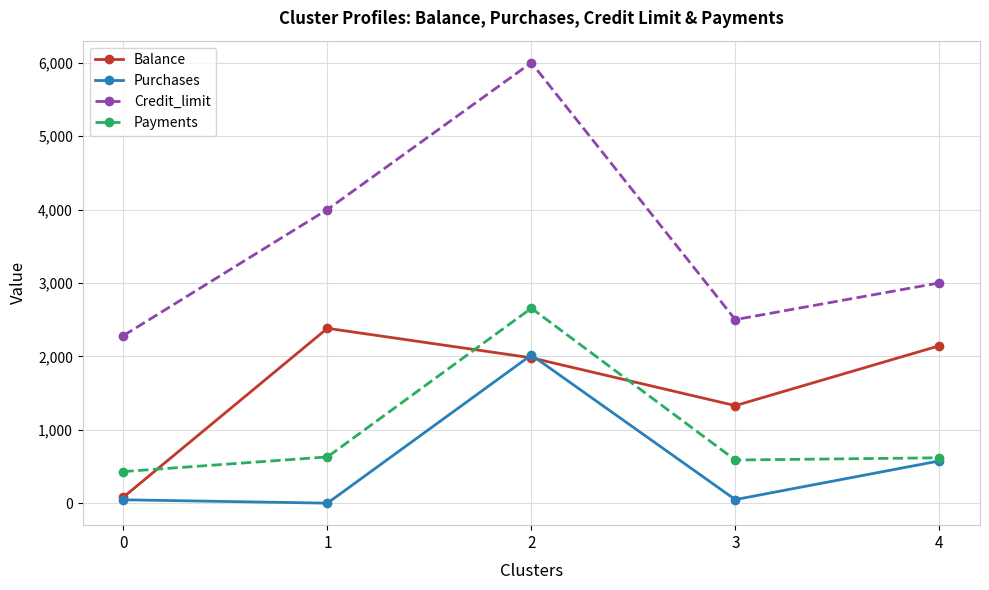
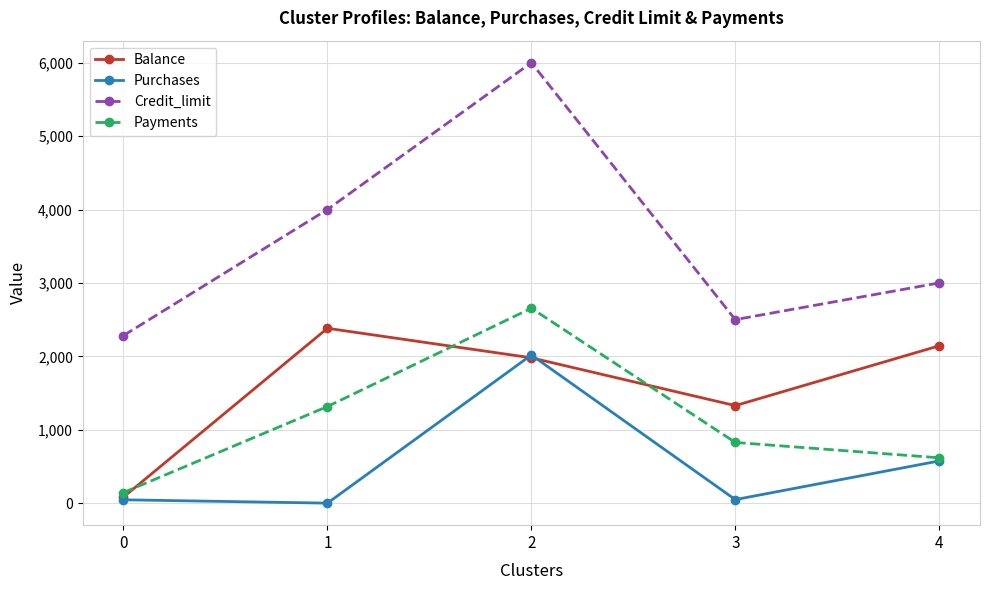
  {
    "Balance": {
      "0": "100",
      "1": "2,400",
      "2": "2,000",
      "3": "1,300",
      "4": "2,100"
    },
    "Purchases": {
      "0": "0",
      "1": "0",
      "2": "2,000",
      "3": "0",
      "4": "600"
    },
    "Credit_limit": {
      "0": "2,300",
      "1": "4,000",
      "2": "6,000",
      "3": "2,500",
      "4": "3,000"
    },
    "Payments": {
-     "0": "400",
-     "1": "600",
+     "0": "100",
+     "1": "1,300",
      "2": "2,700",
-     "3": "600",
+     "3": "800",
      "4": "600"
    }
  }
